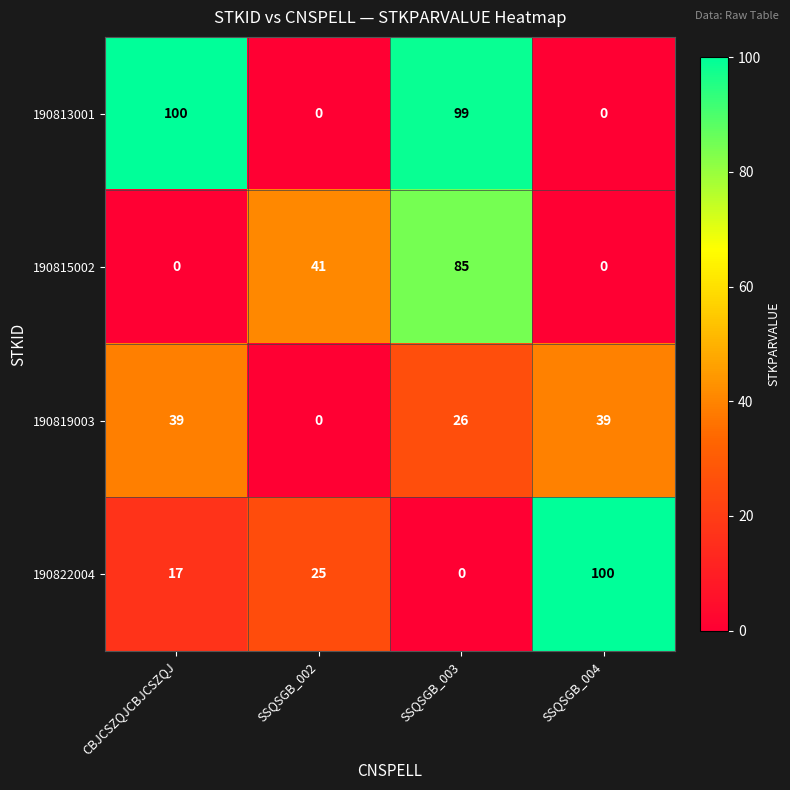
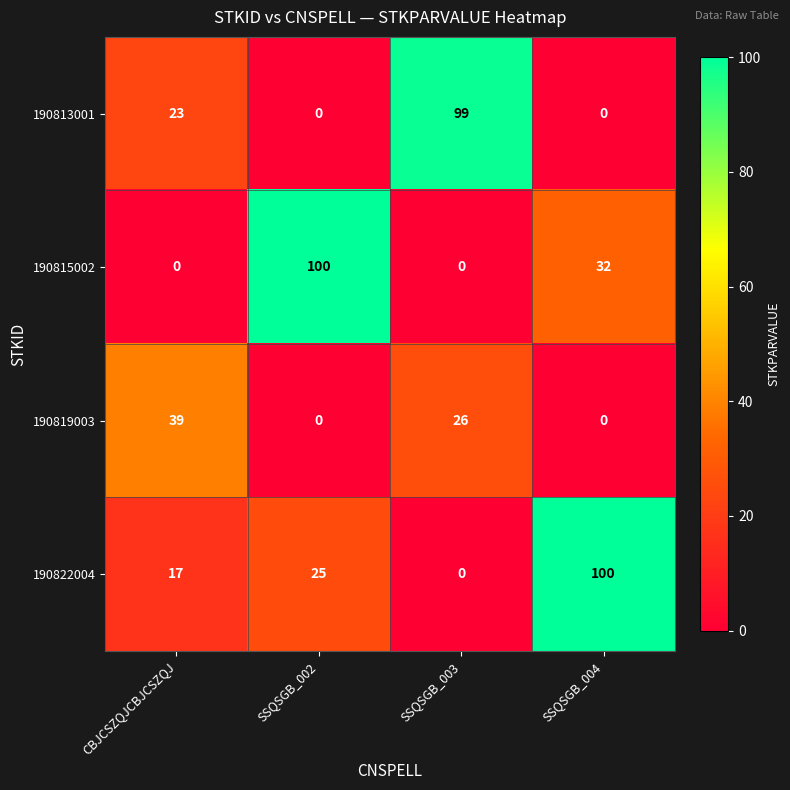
  {
    "190813001": {
-     "CBJCSZQJCBJCSZQJ": 100,
+     "CBJCSZQJCBJCSZQJ": 23,
      "SSQSGB_002": 0,
      "SSQSGB_003": 99,
      "SSQSGB_004": 0
    },
    "190815002": {
      "CBJCSZQJCBJCSZQJ": 0,
-     "SSQSGB_002": 41,
-     "SSQSGB_003": 85,
-     "SSQSGB_004": 0
+     "SSQSGB_002": 100,
+     "SSQSGB_003": 0,
+     "SSQSGB_004": 32
    },
    "190819003": {
      "CBJCSZQJCBJCSZQJ": 39,
      "SSQSGB_002": 0,
      "SSQSGB_003": 26,
-     "SSQSGB_004": 39
+     "SSQSGB_004": 0
    },
    "190822004": {
      "CBJCSZQJCBJCSZQJ": 17,
      "SSQSGB_002": 25,
      "SSQSGB_003": 0,
      "SSQSGB_004": 100
    }
  }
